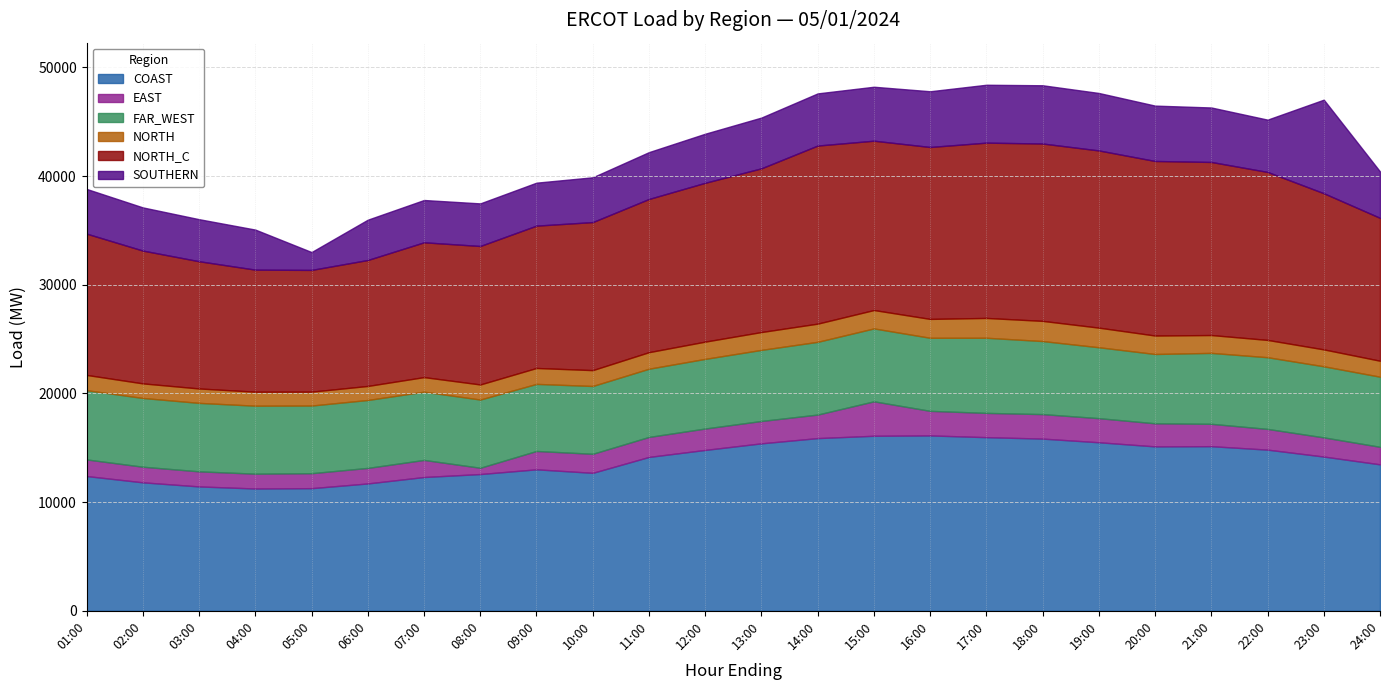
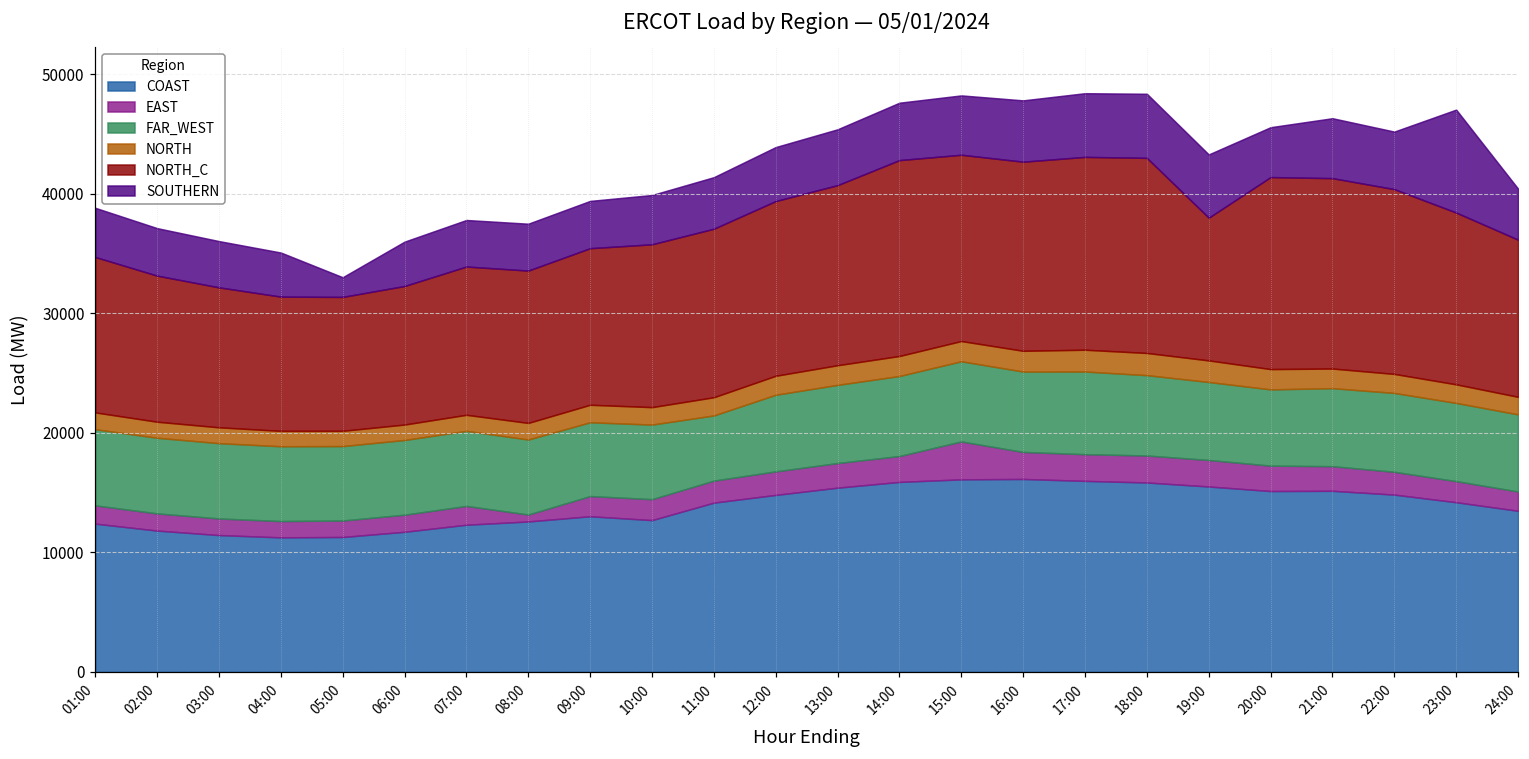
  {
    "COAST": {
      "01:00": 12400,
      "02:00": 11800,
      "03:00": 11400,
      "04:00": 11300,
      "05:00": 11300,
      "06:00": 11700,
      "07:00": 12300,
      "08:00": 12600,
      "09:00": 13000,
      "10:00": 12700,
      "11:00": 14200,
      "12:00": 14800,
      "13:00": 15400,
      "14:00": 15900,
      "15:00": 16100,
      "16:00": 16100,
      "17:00": 16000,
      "18:00": 15800,
      "19:00": 15500,
      "20:00": 15100,
      "21:00": 15100,
      "22:00": 14800,
      "23:00": 14200,
      "24:00": 13500
    },
    "EAST": {
      "01:00": 1500,
      "02:00": 1400,
      "03:00": 1400,
      "04:00": 1400,
      "05:00": 1400,
      "06:00": 1400,
      "07:00": 1600,
      "08:00": 600,
      "09:00": 1700,
      "10:00": 1800,
      "11:00": 1800,
      "12:00": 2000,
      "13:00": 2100,
      "14:00": 2200,
      "15:00": 3200,
      "16:00": 2300,
      "17:00": 2200,
      "18:00": 2300,
      "19:00": 2200,
      "20:00": 2100,
      "21:00": 2100,
      "22:00": 1900,
      "23:00": 1800,
      "24:00": 1600
    },
    "FAR_WEST": {
      "01:00": 6400,
      "02:00": 6300,
      "03:00": 6300,
      "04:00": 6300,
      "05:00": 6200,
      "06:00": 6300,
      "07:00": 6300,
      "08:00": 6300,
      "09:00": 6200,
      "10:00": 6200,
-     "11:00": 6300,
+     "11:00": 5500,
      "12:00": 6400,
      "13:00": 6500,
      "14:00": 6700,
      "15:00": 6700,
      "16:00": 6700,
      "17:00": 6900,
      "18:00": 6700,
      "19:00": 6500,
      "20:00": 6400,
      "21:00": 6500,
      "22:00": 6600,
      "23:00": 6500,
      "24:00": 6500
    },
    "NORTH": {
      "01:00": 1400,
      "02:00": 1300,
      "03:00": 1300,
      "04:00": 1300,
      "05:00": 1300,
      "06:00": 1300,
      "07:00": 1300,
      "08:00": 1400,
      "09:00": 1500,
      "10:00": 1500,
      "11:00": 1500,
      "12:00": 1600,
      "13:00": 1600,
      "14:00": 1700,
      "15:00": 1700,
      "16:00": 1700,
      "17:00": 1800,
      "18:00": 1900,
      "19:00": 1800,
      "20:00": 1700,
      "21:00": 1600,
      "22:00": 1600,
      "23:00": 1600,
      "24:00": 1500
    },
    "NORTH_C": {
      "01:00": 13000,
      "02:00": 12200,
      "03:00": 11700,
      "04:00": 11200,
      "05:00": 11200,
      "06:00": 11600,
      "07:00": 12400,
      "08:00": 12700,
      "09:00": 13100,
      "10:00": 13600,
      "11:00": 14100,
      "12:00": 14600,
      "13:00": 15100,
      "14:00": 16400,
      "15:00": 15600,
      "16:00": 15800,
      "17:00": 16100,
      "18:00": 16300,
-     "19:00": 16300,
+     "19:00": 11900,
      "20:00": 16100,
      "21:00": 15900,
      "22:00": 15500,
      "23:00": 14400,
      "24:00": 13100
    },
    "SOUTHERN": {
      "01:00": 4100,
      "02:00": 4000,
      "03:00": 3900,
      "04:00": 3700,
      "05:00": 1600,
      "06:00": 3700,
      "07:00": 3900,
      "08:00": 3900,
      "09:00": 4000,
      "10:00": 4100,
      "11:00": 4300,
      "12:00": 4500,
      "13:00": 4700,
      "14:00": 4800,
      "15:00": 5000,
      "16:00": 5100,
      "17:00": 5300,
      "18:00": 5400,
      "19:00": 5300,
-     "20:00": 5100,
+     "20:00": 4200,
      "21:00": 5000,
      "22:00": 4800,
      "23:00": 8600,
      "24:00": 4300
    }
  }
